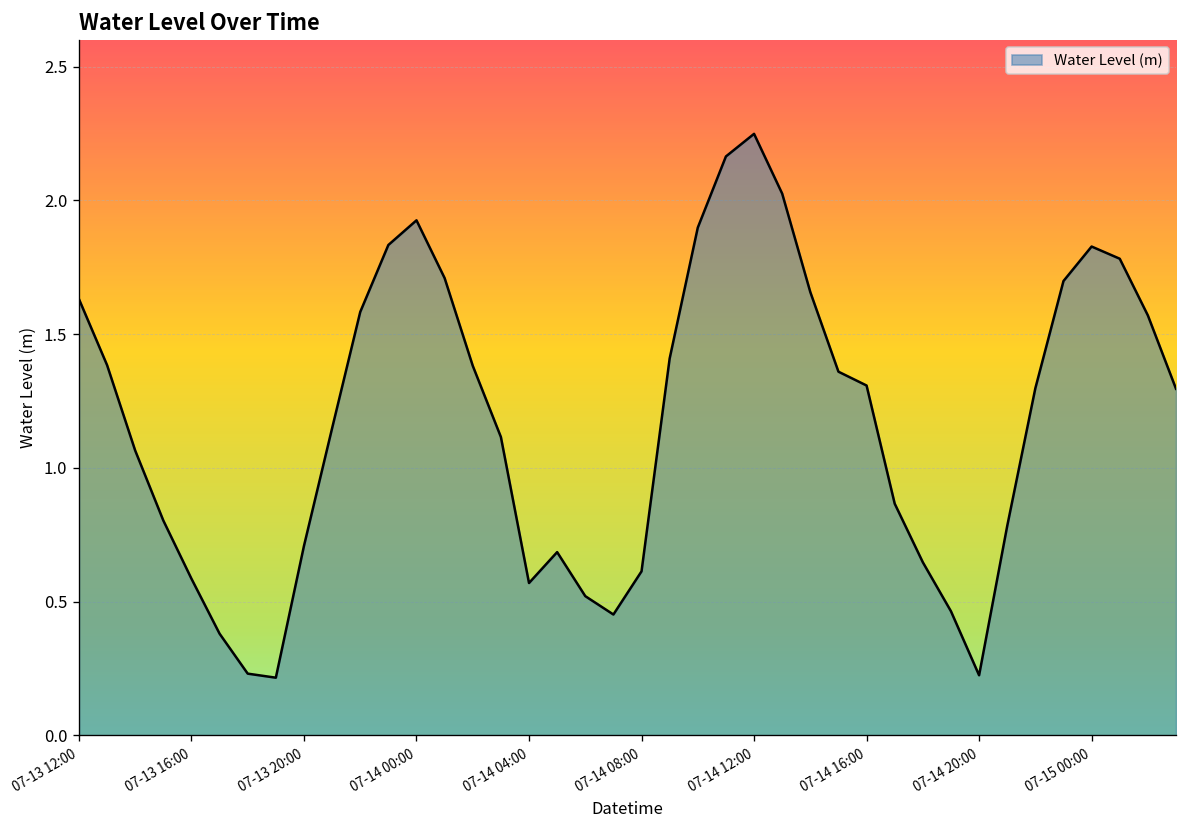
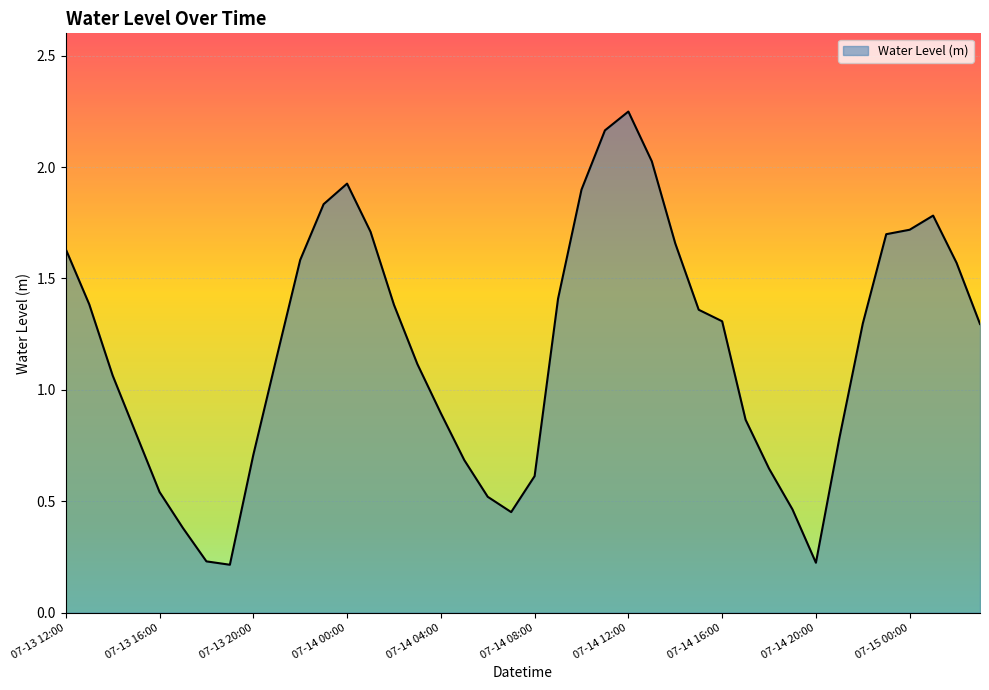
  {
    "07-13 12:00": 1.63,
-   "07-13 16:00": 0.59,
+   "07-13 16:00": 0.54,
    "07-13 20:00": 0.71,
    "07-14 00:00": 1.93,
-   "07-14 04:00": 0.57,
+   "07-14 04:00": 0.90,
    "07-14 08:00": 0.61,
    "07-14 12:00": 2.25,
    "07-14 16:00": 1.31,
    "07-14 20:00": 0.22,
-   "07-15 00:00": 1.83
+   "07-15 00:00": 1.72
  }
